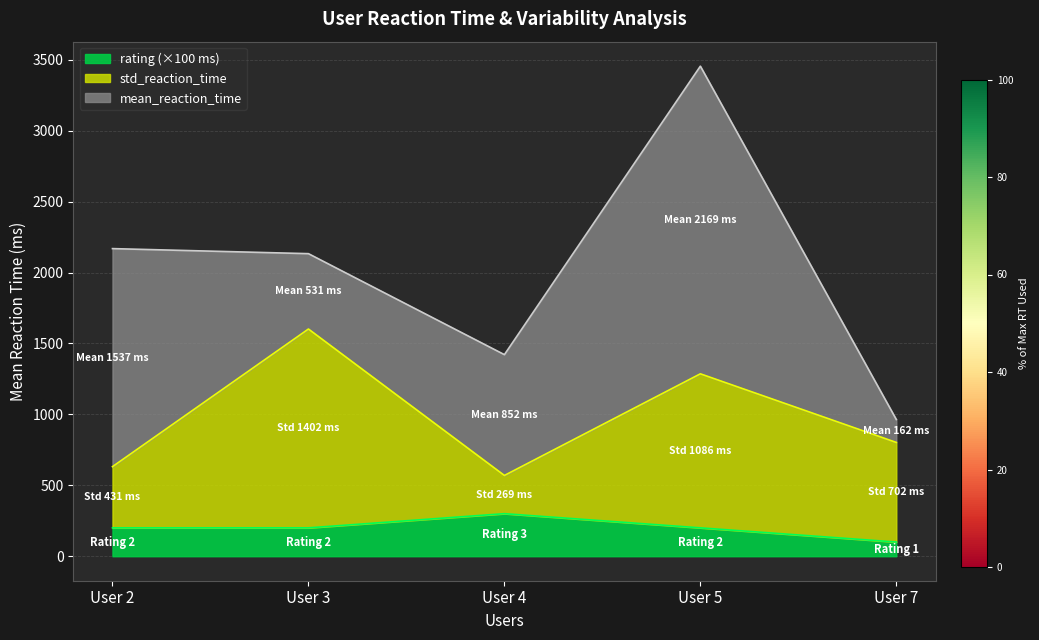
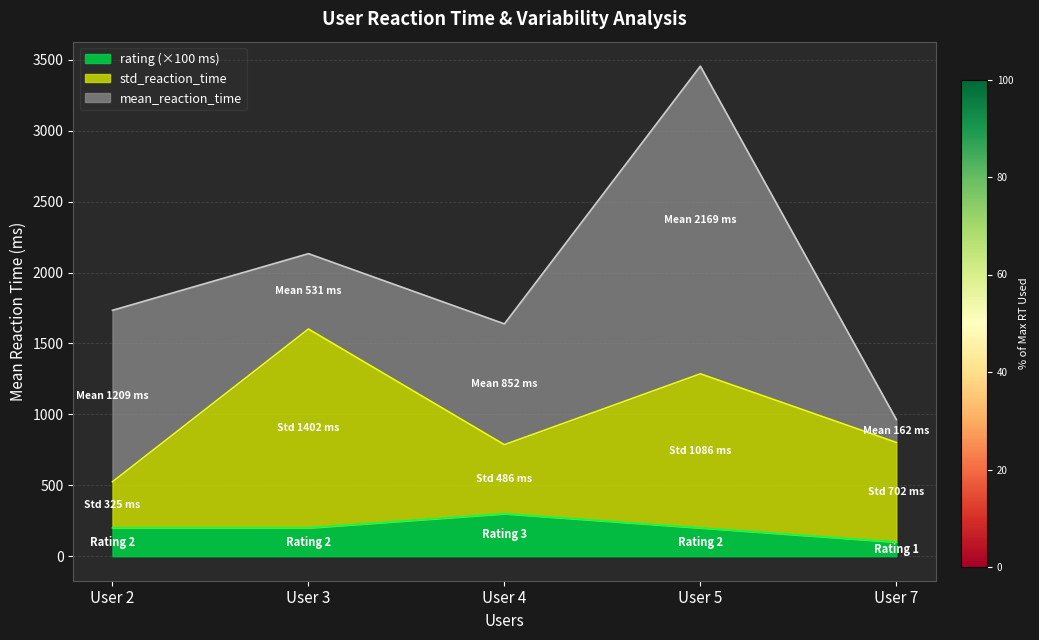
  {
    "std_reaction_time": {
-     "User 2": 431,
-     "User 4": 269
+     "User 2": 325,
+     "User 4": 486
    },
    "mean_reaction_time": {
-     "User 2": 1537,
+     "User 2": 1209,
      "User 7": 162
    }
  }
